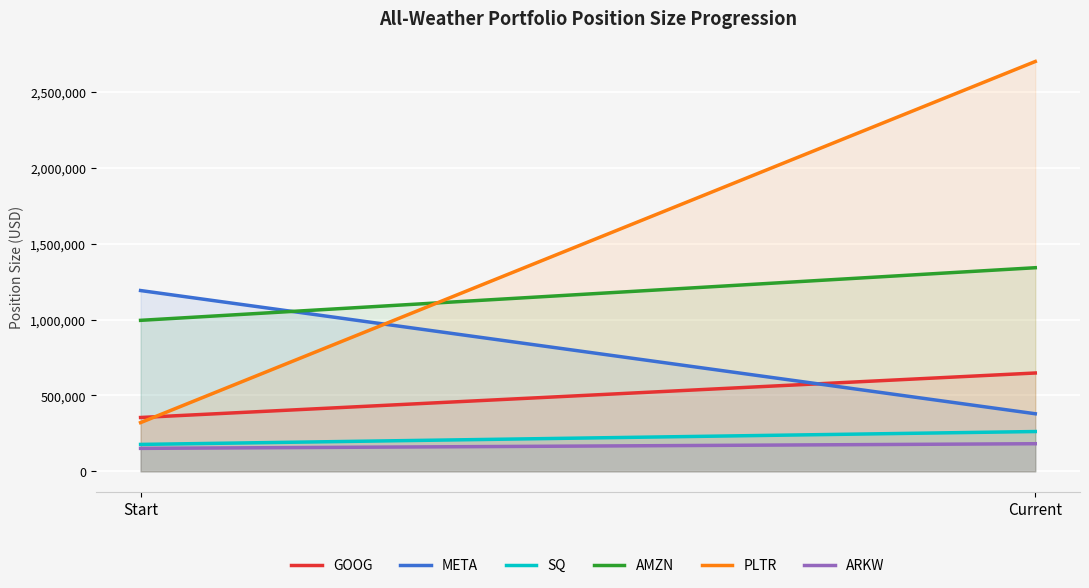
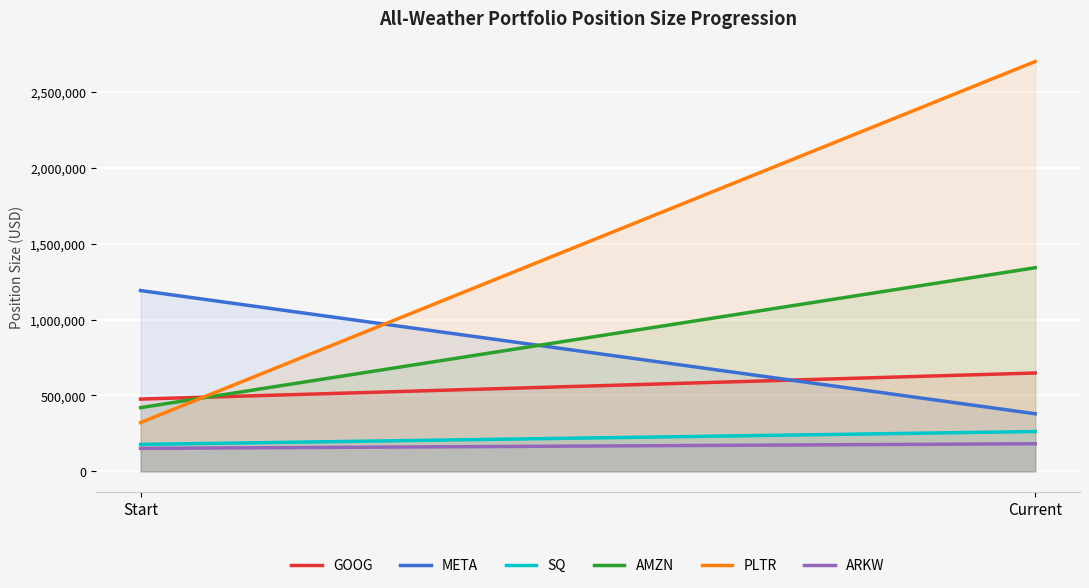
  {
    "GOOG": {
-     "Start": "350,000",
+     "Start": "480,000",
      "Current": "650,000"
    },
    "META": {
      "Start": "1,190,000",
      "Current": "380,000"
    },
    "SQ": {
      "Start": "180,000",
      "Current": "260,000"
    },
    "AMZN": {
-     "Start": "1,000,000",
+     "Start": "420,000",
      "Current": "1,340,000"
    },
    "PLTR": {
      "Start": "320,000",
      "Current": "2,700,000"
    },
    "ARKW": {
      "Start": "150,000",
      "Current": "180,000"
    }
  }
